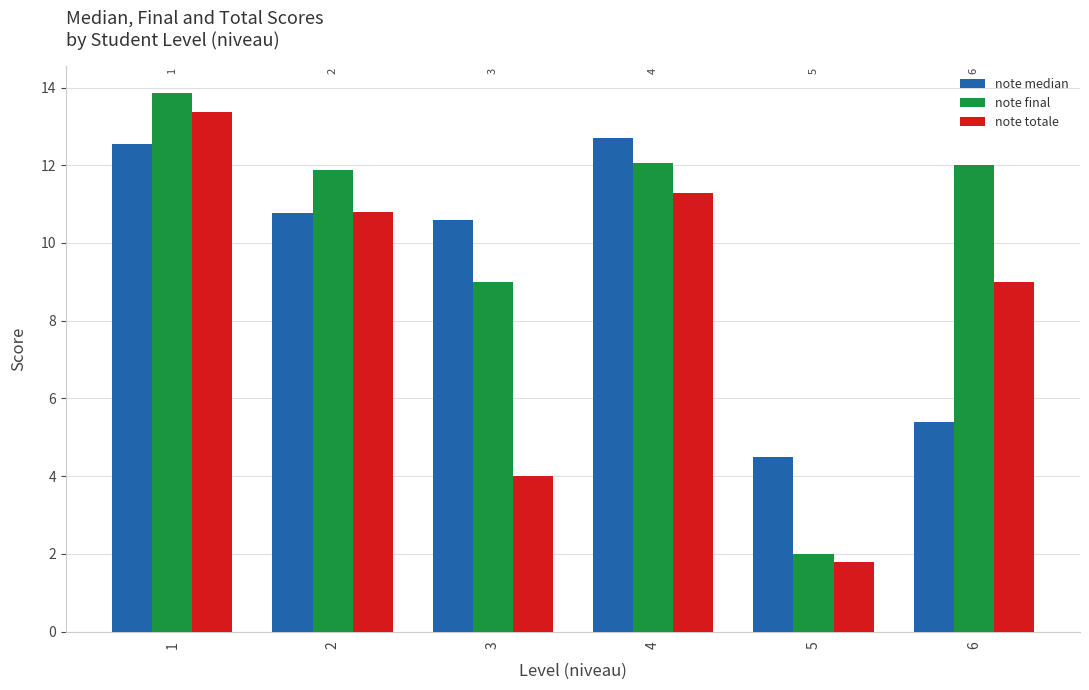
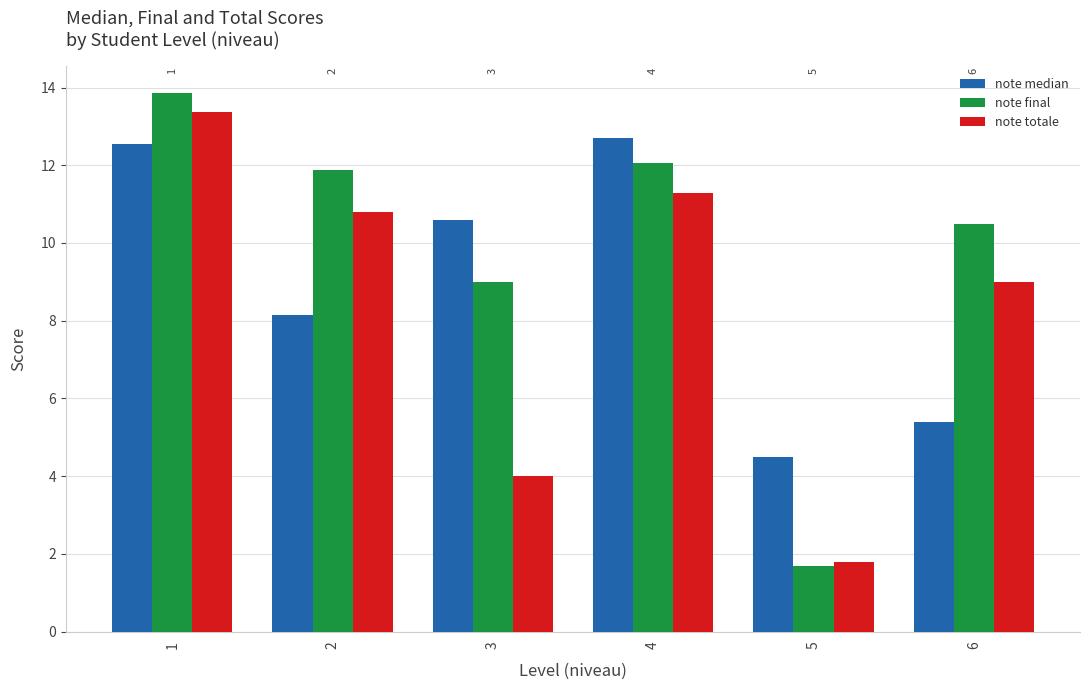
  {
    "note median": {
      "1": 12.5,
-     "2": 10.8,
+     "2": 8.2,
      "3": 10.6,
      "4": 12.7,
      "5": 4.5,
      "6": 5.4
    },
    "note final": {
      "2": 11.9,
      "3": 9.0,
      "4": 12.1,
-     "5": 2.0,
-     "6": 12.0
+     "5": 1.7,
+     "6": 10.5
    },
    "note totale": {
      "1": 13.4,
      "2": 10.8,
      "3": 4.0,
      "4": 11.3,
      "5": 1.8,
      "6": 9.0
    }
  }
